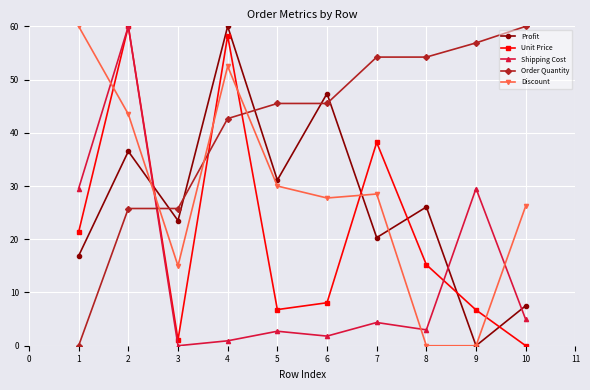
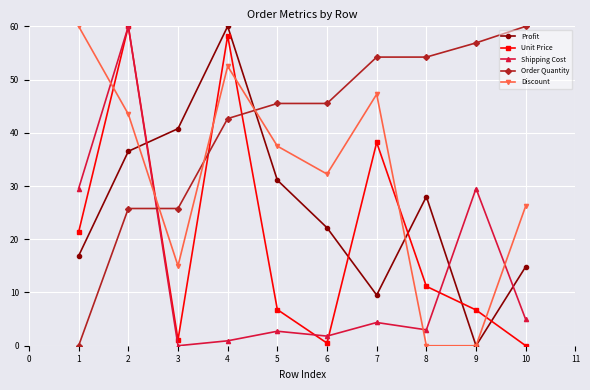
  {
    "Profit": {
      "1": 17,
      "2": 37,
-     "3": 24,
+     "3": 41,
      "4": 60,
      "5": 31,
-     "6": 47,
-     "7": 20,
-     "8": 26,
-     "10": 8
+     "6": 22,
+     "7": 10,
+     "8": 28,
+     "10": 15
    },
    "Unit Price": {
      "1": 21,
      "3": 1,
      "4": 58,
      "5": 7,
-     "6": 8,
+     "6": 0,
      "7": 38,
-     "8": 15,
+     "8": 11,
      "9": 7,
      "10": 0
    },
    "Discount": {
      "1": 60,
      "2": 43,
      "3": 15,
      "4": 52,
-     "5": 30,
-     "6": 28,
-     "7": 29,
+     "5": 38,
+     "6": 32,
+     "7": 47,
      "8": 0,
      "10": 26
    }
  }
